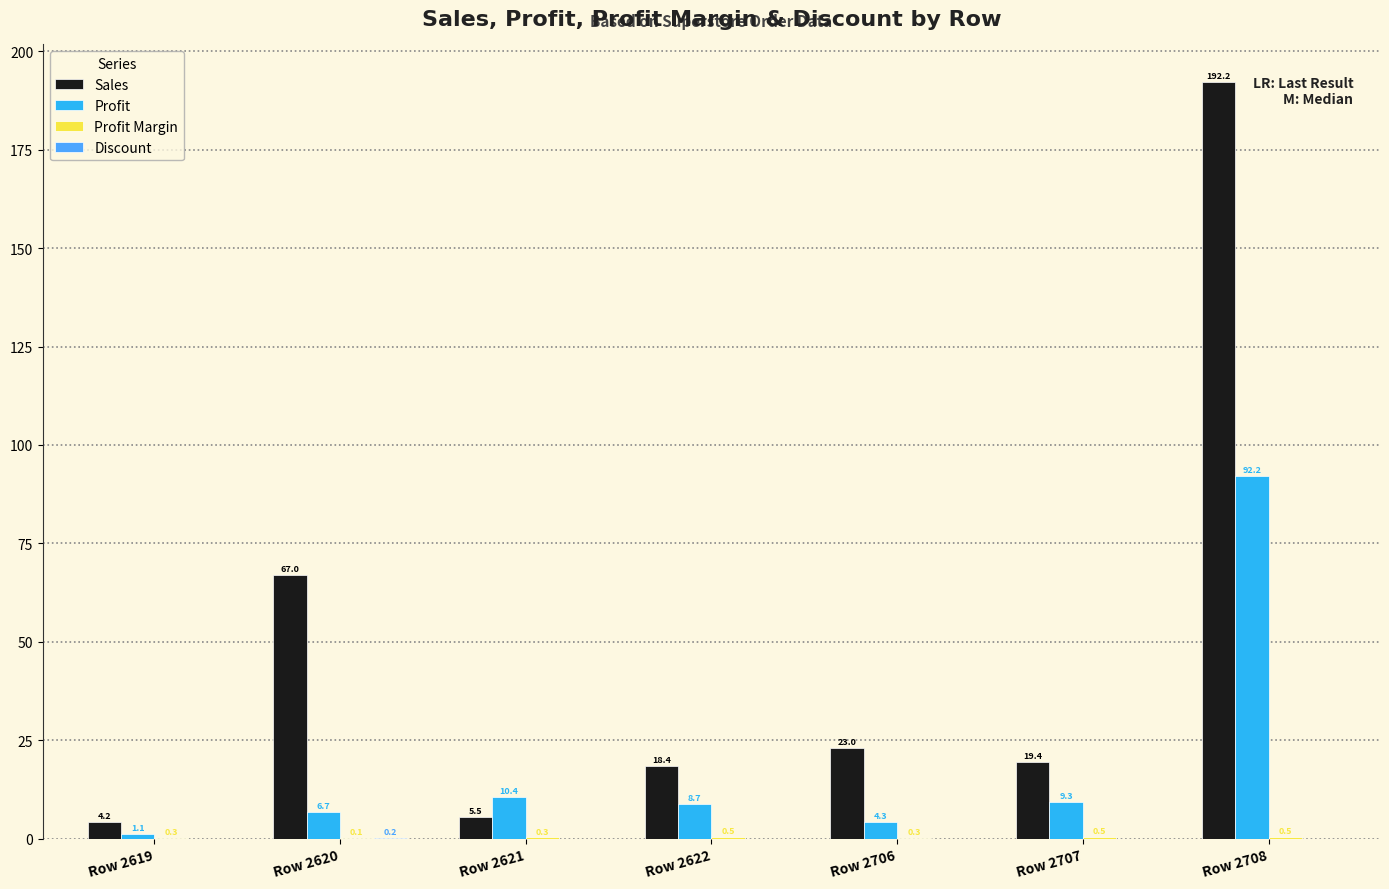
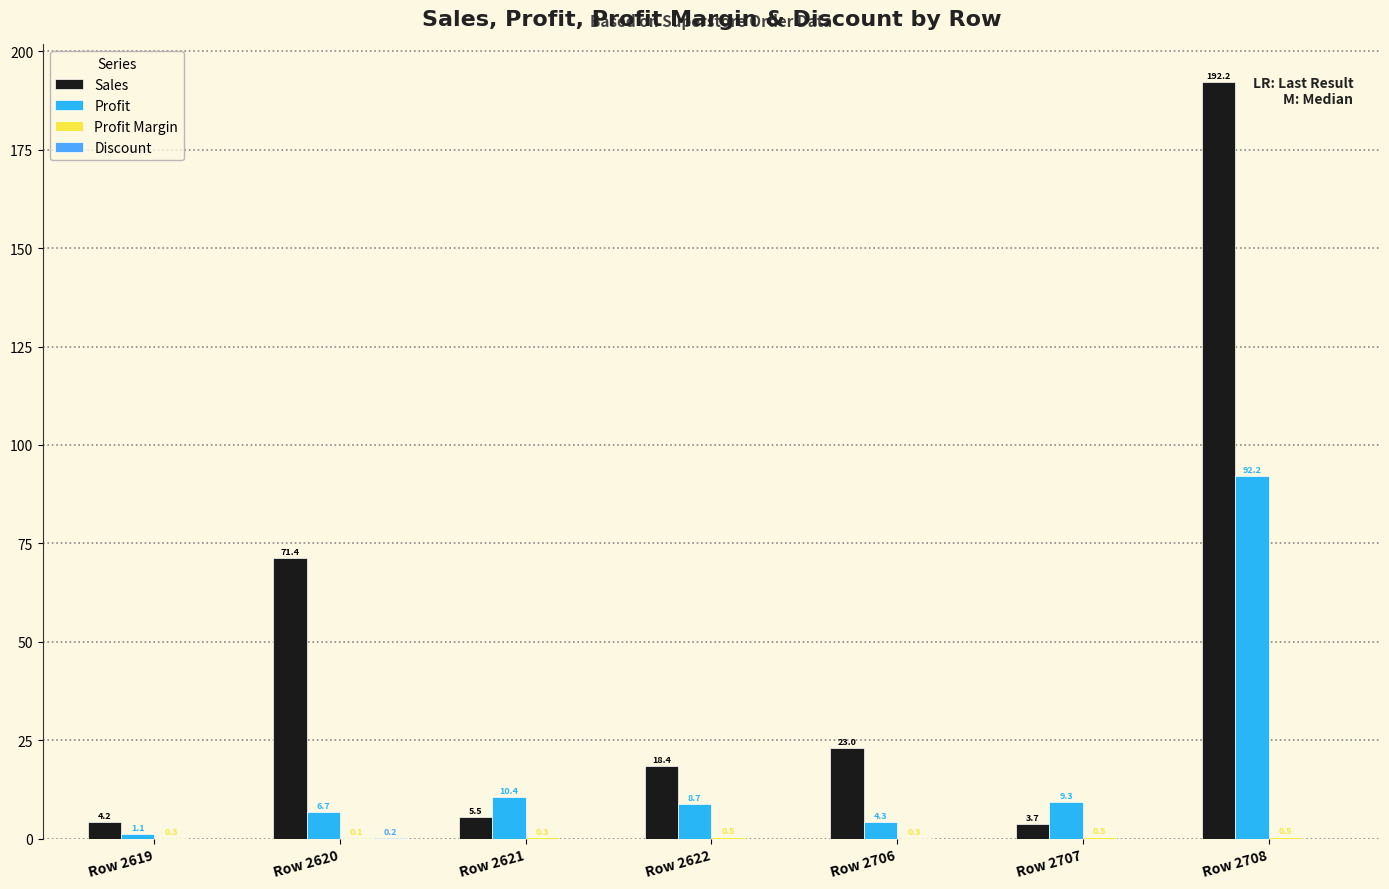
  {
    "Sales": {
      "Row 2619": 4.2,
-     "Row 2620": 67.0,
+     "Row 2620": 71.4,
      "Row 2621": 5.5,
      "Row 2622": 18.4,
      "Row 2706": 23.0,
-     "Row 2707": 19.4,
+     "Row 2707": 3.7,
      "Row 2708": 192.2
    },
    "Profit Margin": {
      "Row 2619": 0.3,
      "Row 2620": 0.1,
      "Row 2621": 0.3,
      "Row 2622": 0.5,
      "Row 2706": 0.3,
      "Row 2707": 0.5,
      "Row 2708": 0.5
    }
  }
